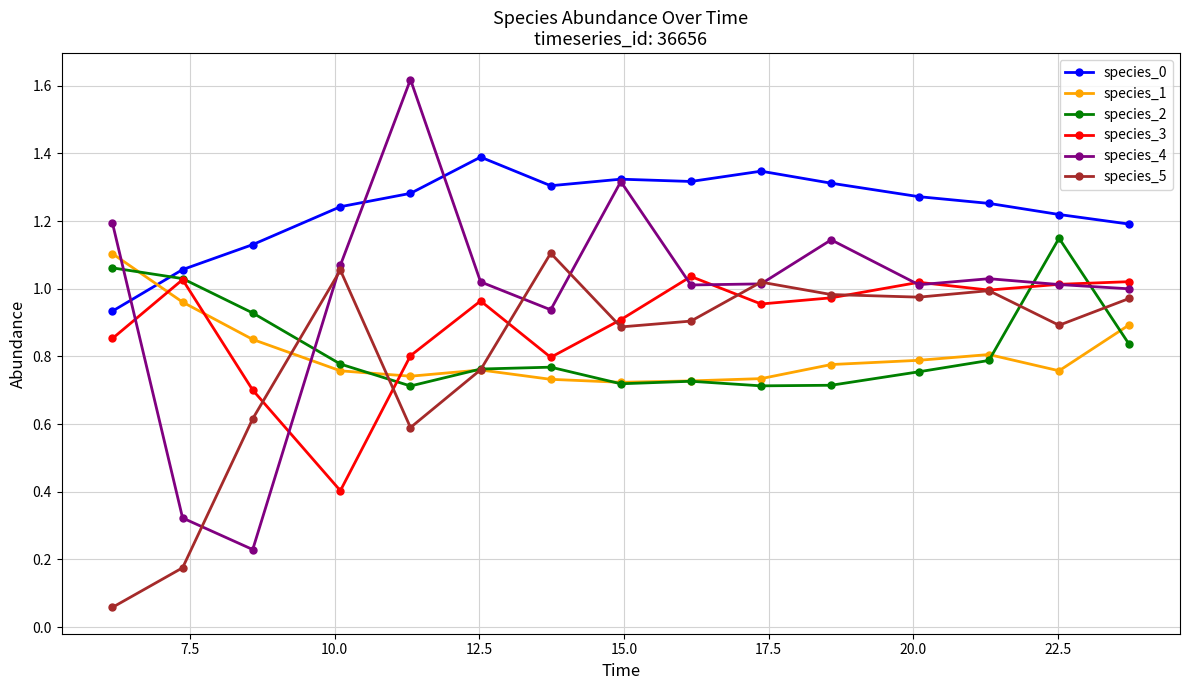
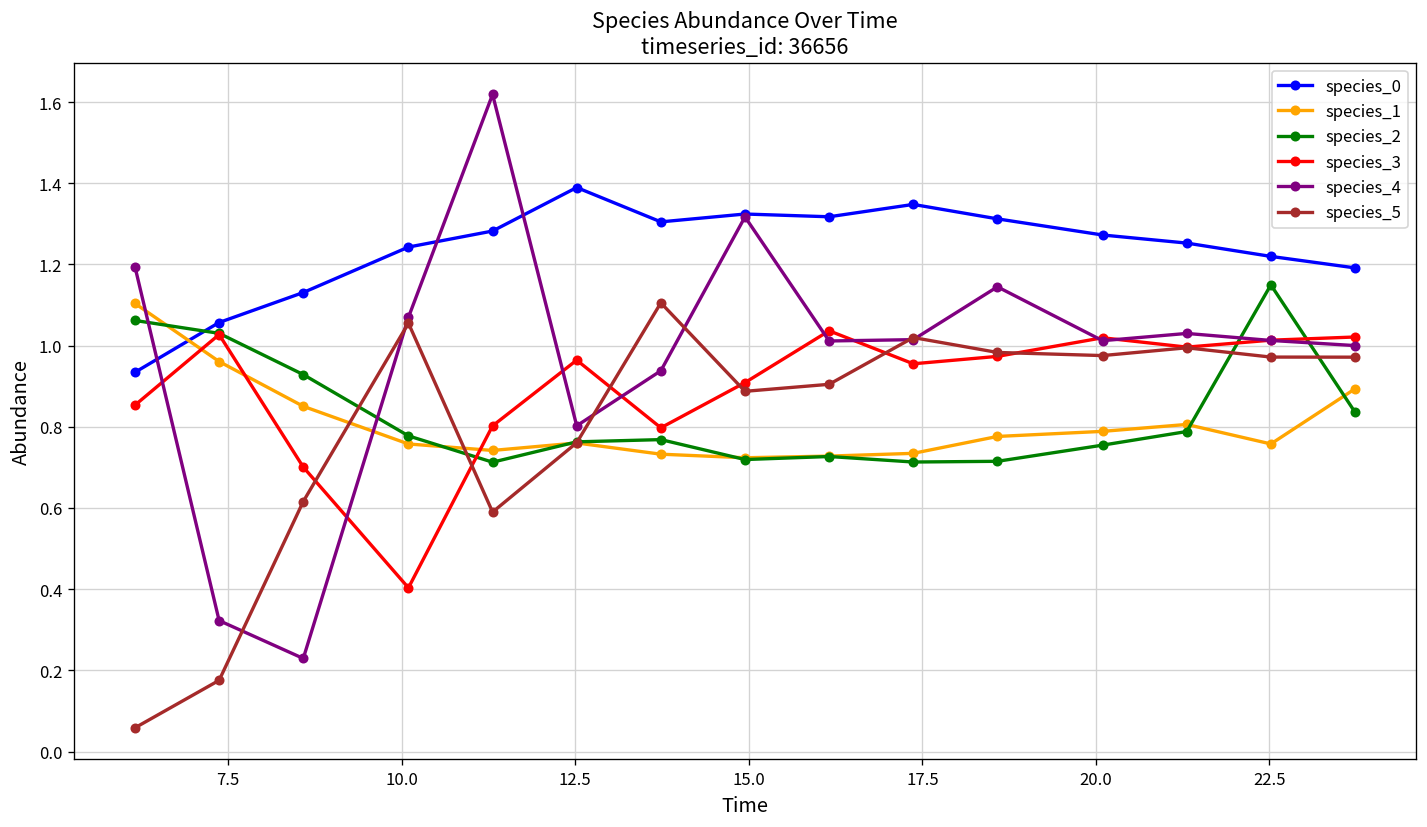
  {
    "species_0": {
      "12.5": 1.39,
      "22.5": 1.22
    },
    "species_1": {
      "22.5": 0.76
    },
    "species_2": {
      "22.5": 1.15
    },
    "species_3": {
      "12.5": 0.96
    },
    "species_4": {
-     "12.5": 1.02
+     "12.5": 0.80
    },
    "species_5": {
-     "22.5": 0.89
+     "22.5": 0.97
    }
  }
